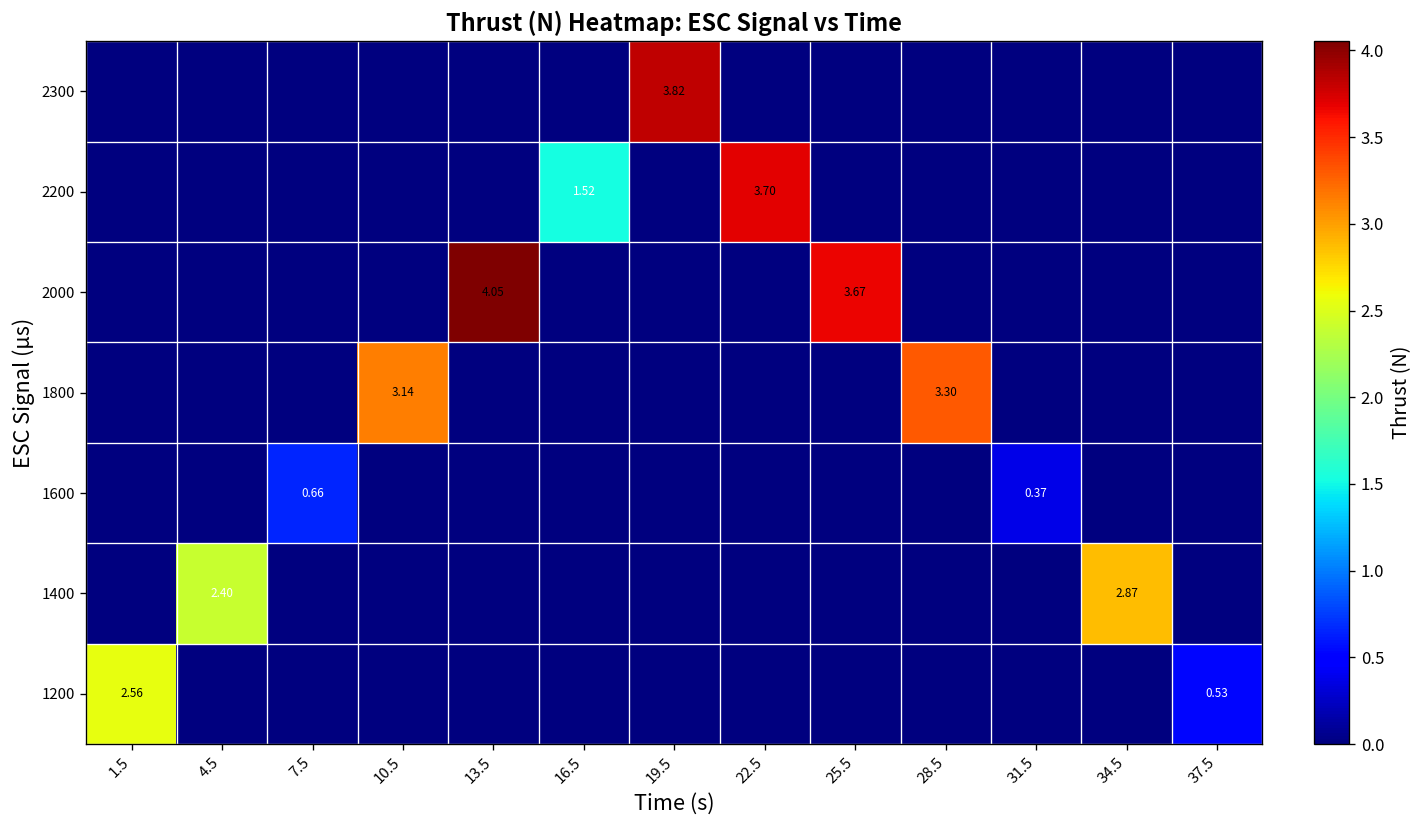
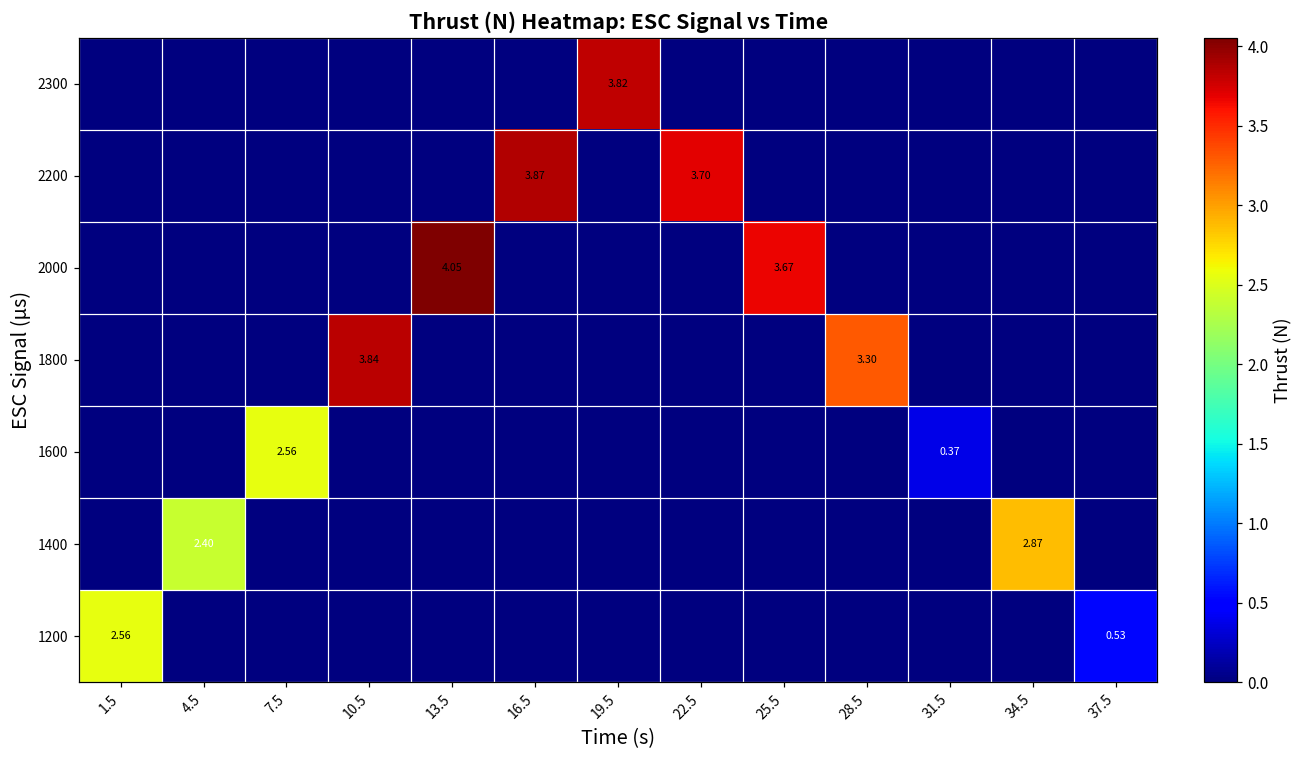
  {
    "2300": {
      "19.5": 3.82
    },
    "2200": {
-     "16.5": 1.52,
+     "16.5": 3.87,
      "22.5": 3.70
    },
    "2000": {
      "13.5": 4.05,
      "25.5": 3.67
    },
    "1800": {
-     "10.5": 3.14,
+     "10.5": 3.84,
      "28.5": 3.30
    },
    "1600": {
-     "7.5": 0.66,
+     "7.5": 2.56,
      "31.5": 0.37
    },
    "1400": {
      "4.5": 2.40,
      "34.5": 2.87
    },
    "1200": {
      "1.5": 2.56,
      "37.5": 0.53
    }
  }
